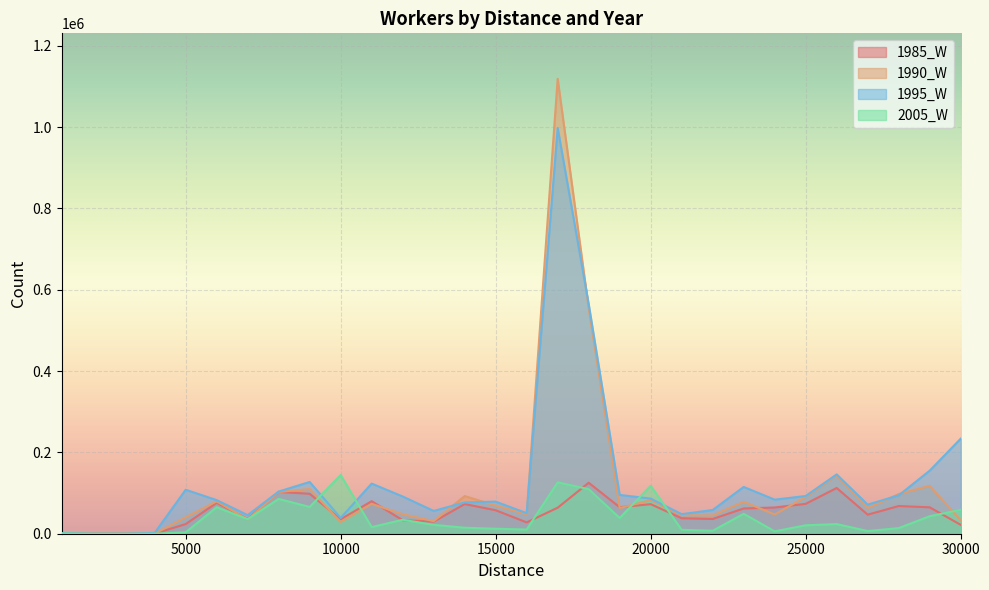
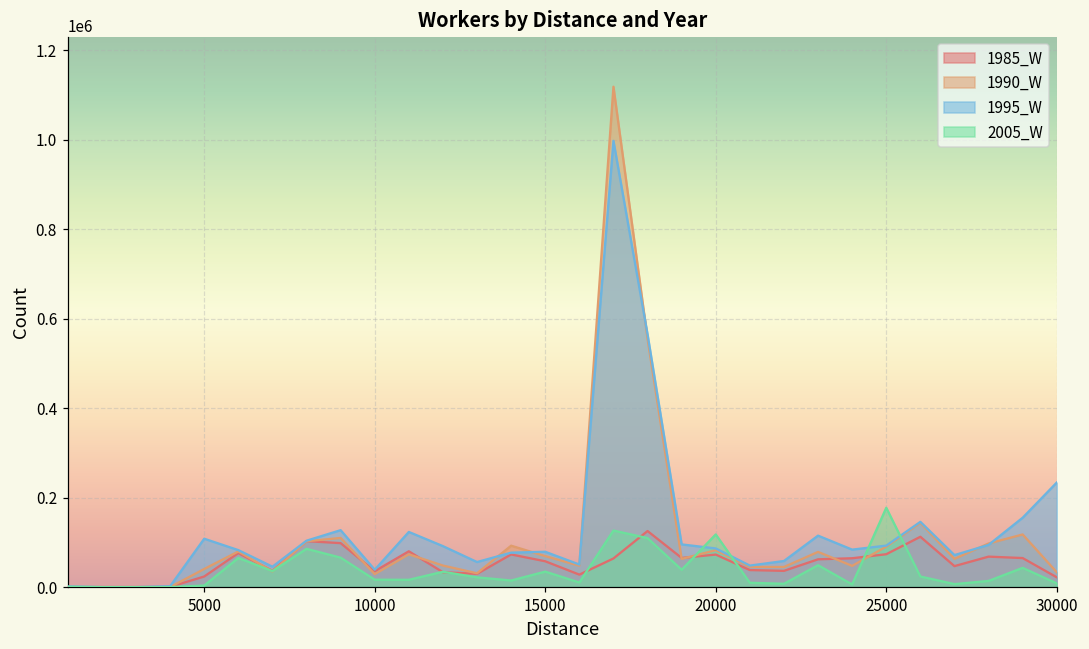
  {
    "1995_W": {
      "5000": 110000,
      "15000": 80000,
      "30000": 230000
    },
    "2005_W": {
      "5000": 0,
-     "10000": 140000,
-     "15000": 10000,
+     "10000": 20000,
+     "15000": 30000,
      "20000": 120000,
-     "25000": 20000,
-     "30000": 60000
+     "25000": 180000,
+     "30000": 10000
    }
  }
